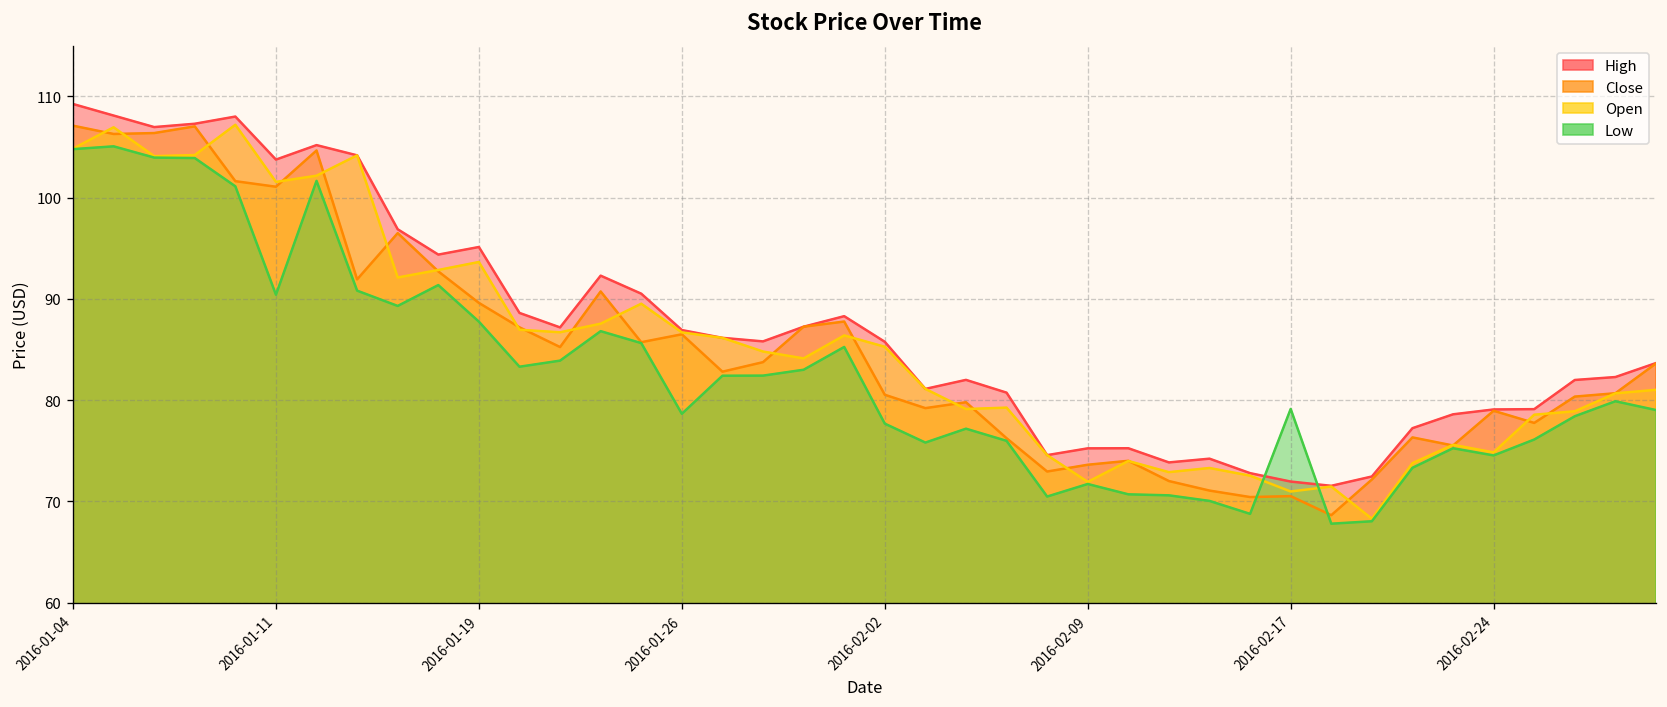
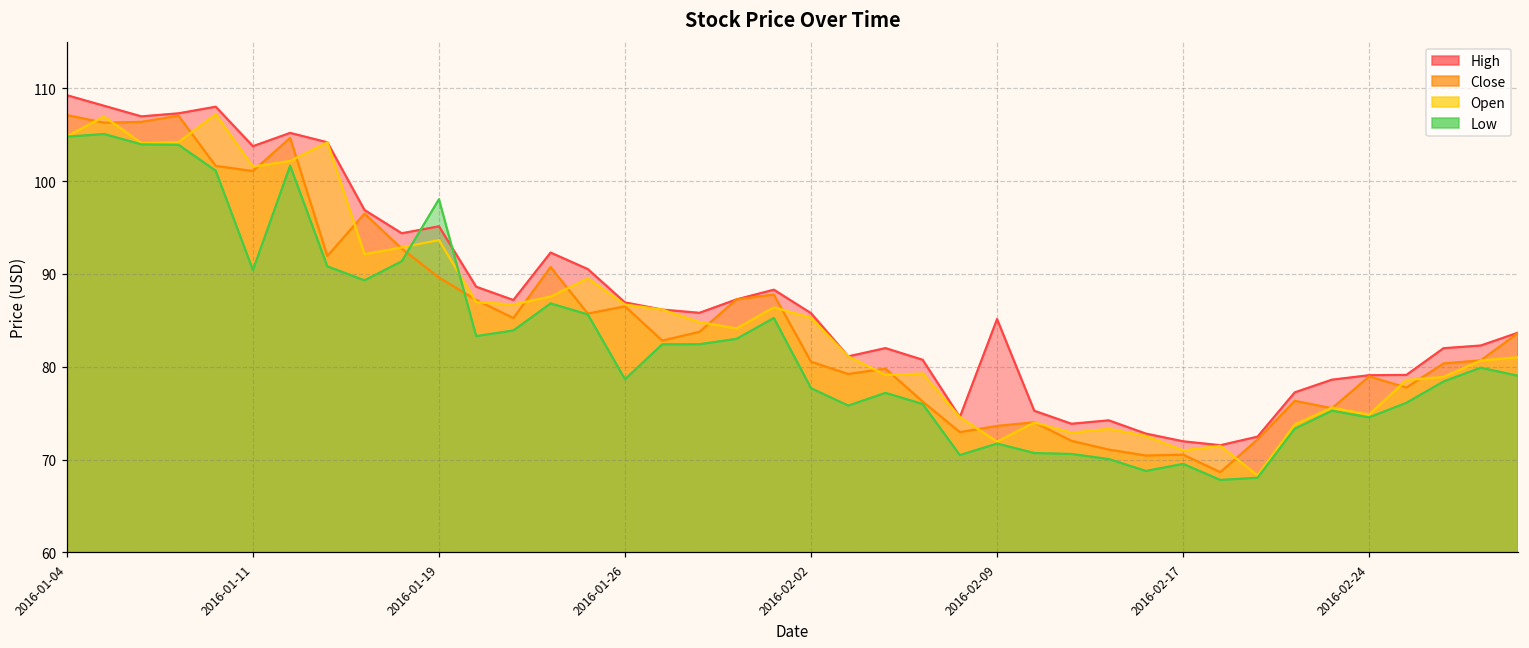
  {
    "High": {
      "2016-01-04": 109,
      "2016-01-11": 104,
      "2016-01-19": 95,
      "2016-02-02": 86,
-     "2016-02-09": 75,
+     "2016-02-09": 85,
      "2016-02-17": 72
    },
    "Low": {
      "2016-01-11": 90,
-     "2016-01-19": 88,
+     "2016-01-19": 98,
      "2016-01-26": 79,
      "2016-02-02": 78,
-     "2016-02-17": 79,
+     "2016-02-17": 70,
      "2016-02-24": 75
    }
  }
